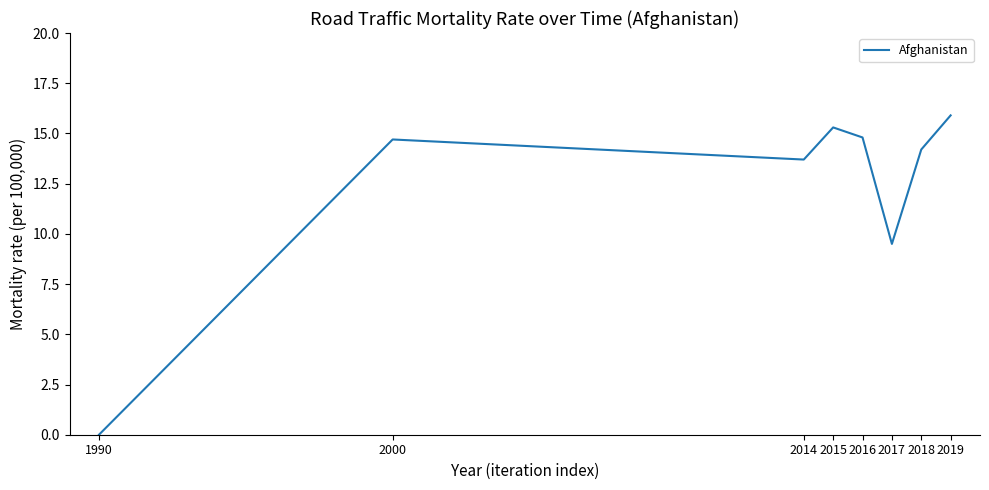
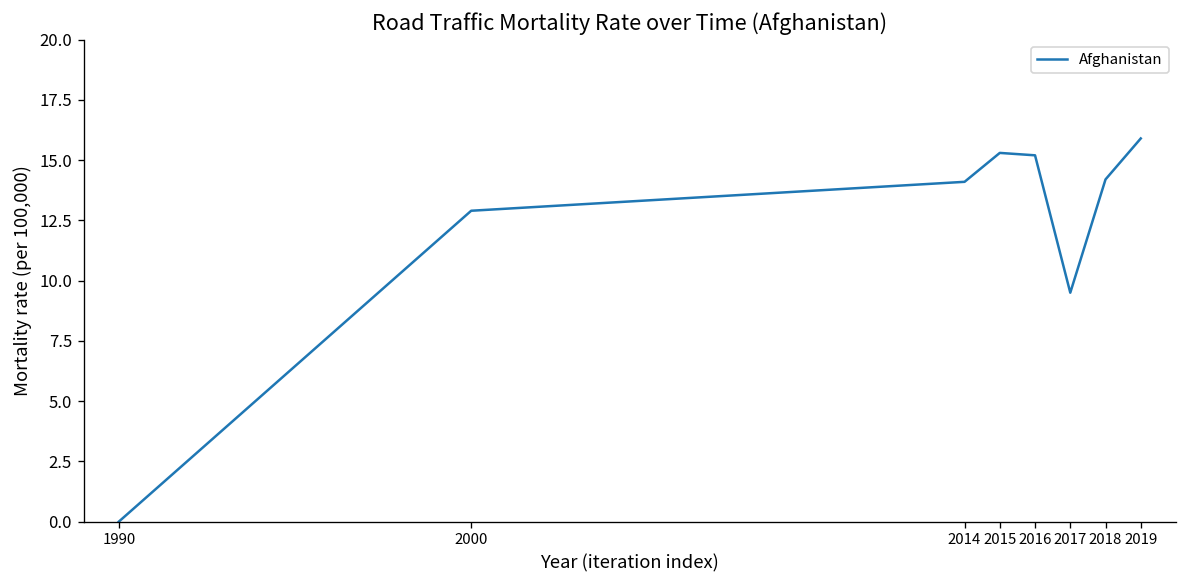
  {
    "1990": 0.0,
-   "2000": 14.7,
-   "2014": 13.7,
+   "2000": 12.9,
+   "2014": 14.1,
    "2015": 15.3,
-   "2016": 14.8,
+   "2016": 15.2,
    "2017": 9.5,
    "2018": 14.2,
    "2019": 15.9
  }
